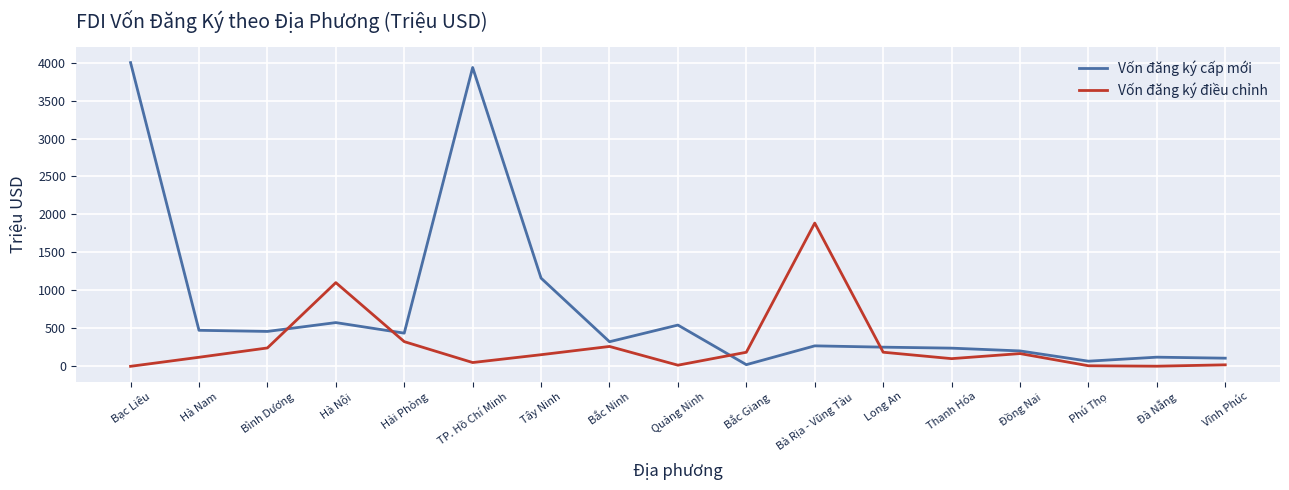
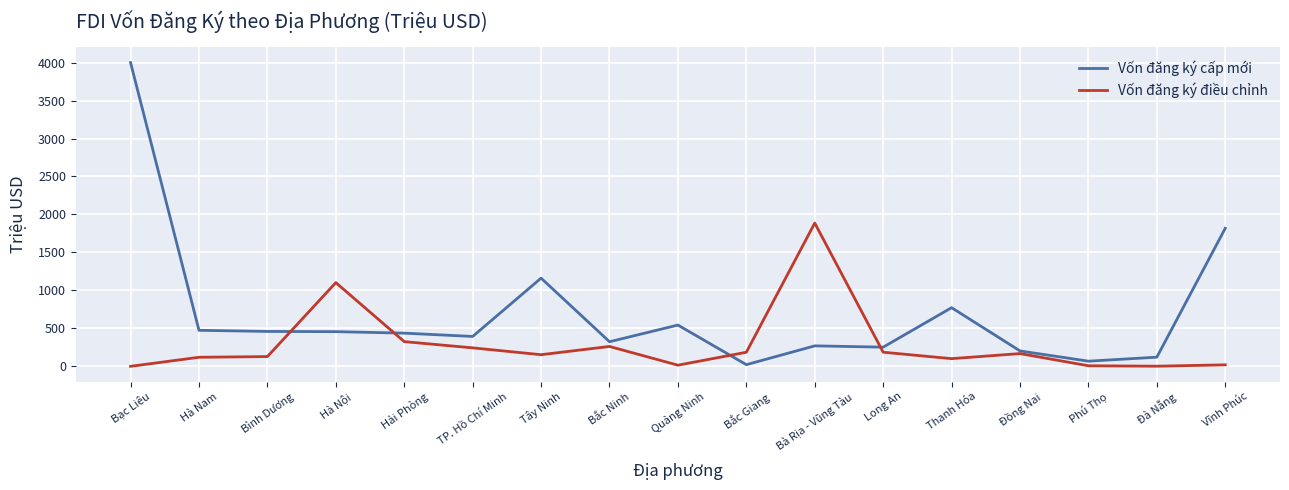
  {
    "Vốn đăng ký cấp mới": {
      "Bạc Liêu": 4000,
      "Hà Nam": 500,
      "Bình Dương": 500,
-     "Hà Nội": 600,
+     "Hà Nội": 500,
      "Hải Phòng": 400,
-     "TP. Hồ Chí Minh": 3900,
+     "TP. Hồ Chí Minh": 400,
      "Tây Ninh": 1200,
      "Bắc Ninh": 300,
      "Quảng Ninh": 500,
      "Bắc Giang": 0,
      "Bà Rịa - Vũng Tàu": 300,
      "Long An": 300,
-     "Thanh Hóa": 200,
+     "Thanh Hóa": 800,
      "Đồng Nai": 200,
      "Phú Thọ": 100,
      "Đà Nẵng": 100,
-     "Vĩnh Phúc": 100
+     "Vĩnh Phúc": 1800
    },
    "Vốn đăng ký điều chỉnh": {
      "Bạc Liêu": 0,
      "Hà Nam": 100,
-     "Bình Dương": 200,
+     "Bình Dương": 100,
      "Hà Nội": 1100,
      "Hải Phòng": 300,
-     "TP. Hồ Chí Minh": 0,
+     "TP. Hồ Chí Minh": 200,
      "Tây Ninh": 200,
      "Bắc Ninh": 300,
      "Quảng Ninh": 0,
      "Bắc Giang": 200,
      "Bà Rịa - Vũng Tàu": 1900,
      "Long An": 200,
      "Thanh Hóa": 100,
      "Đồng Nai": 200,
      "Phú Thọ": 0,
      "Đà Nẵng": 0,
      "Vĩnh Phúc": 0
    }
  }
